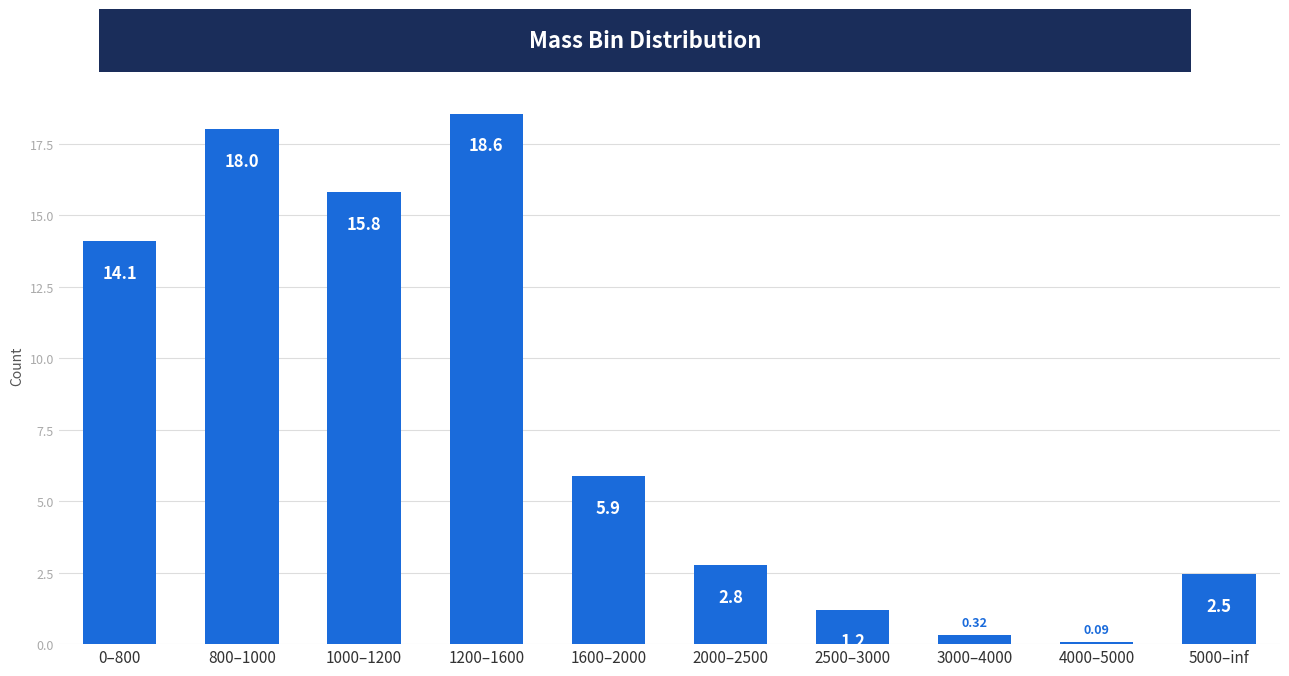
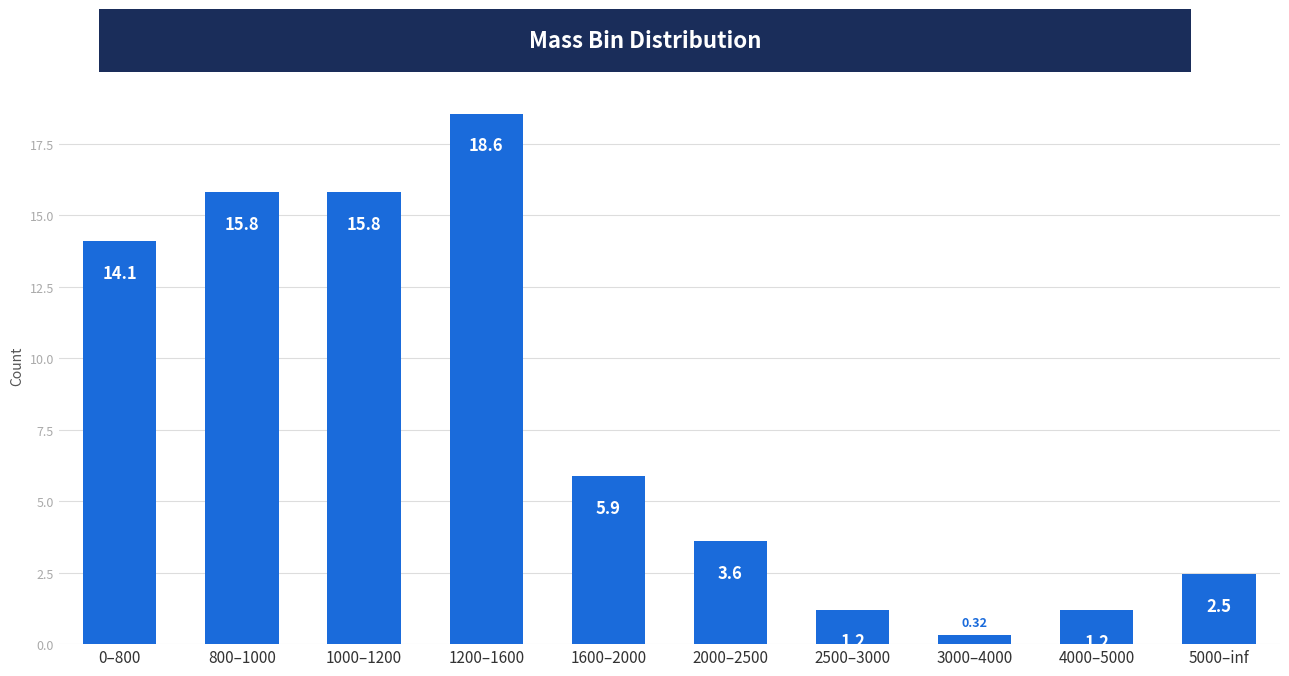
  {
    "0–800": 14.1,
-   "800–1000": 18.0,
+   "800–1000": 15.8,
    "1000–1200": 15.8,
    "1200–1600": 18.6,
    "1600–2000": 5.9,
-   "2000–2500": 2.8,
+   "2000–2500": 3.6,
    "2500–3000": 1.2,
    "3000–4000": 0.32,
-   "4000–5000": 0.09,
+   "4000–5000": 1.2,
    "5000–inf": 2.5
  }
